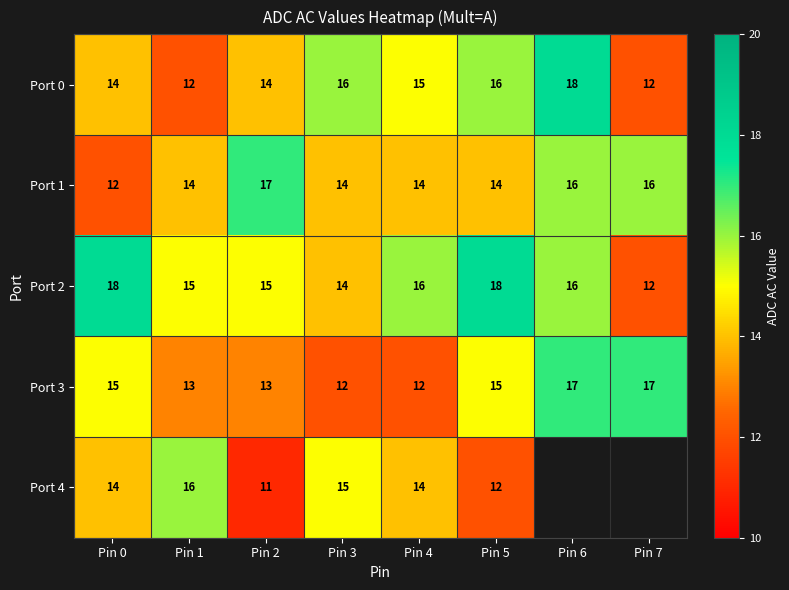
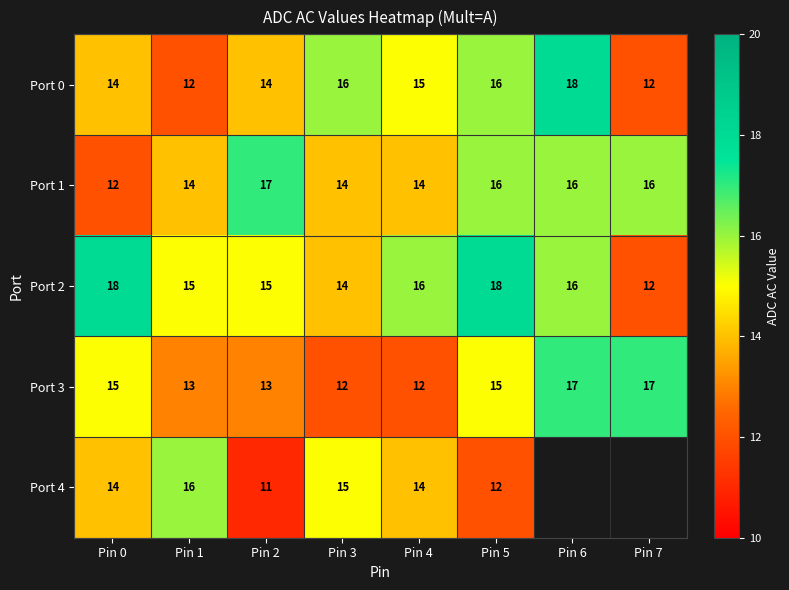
  {
    "Port 0": {
      "Pin 0": 14,
      "Pin 1": 12,
      "Pin 2": 14,
      "Pin 3": 16,
      "Pin 4": 15,
      "Pin 5": 16,
      "Pin 6": 18,
      "Pin 7": 12
    },
    "Port 1": {
      "Pin 0": 12,
      "Pin 1": 14,
      "Pin 2": 17,
      "Pin 3": 14,
      "Pin 4": 14,
-     "Pin 5": 14,
+     "Pin 5": 16,
      "Pin 6": 16,
      "Pin 7": 16
    },
    "Port 2": {
      "Pin 0": 18,
      "Pin 1": 15,
      "Pin 2": 15,
      "Pin 3": 14,
      "Pin 4": 16,
      "Pin 5": 18,
      "Pin 6": 16,
      "Pin 7": 12
    },
    "Port 3": {
      "Pin 0": 15,
      "Pin 1": 13,
      "Pin 2": 13,
      "Pin 3": 12,
      "Pin 4": 12,
      "Pin 5": 15,
      "Pin 6": 17,
      "Pin 7": 17
    },
    "Port 4": {
      "Pin 0": 14,
      "Pin 1": 16,
      "Pin 2": 11,
      "Pin 3": 15,
      "Pin 4": 14,
      "Pin 5": 12
    }
  }
